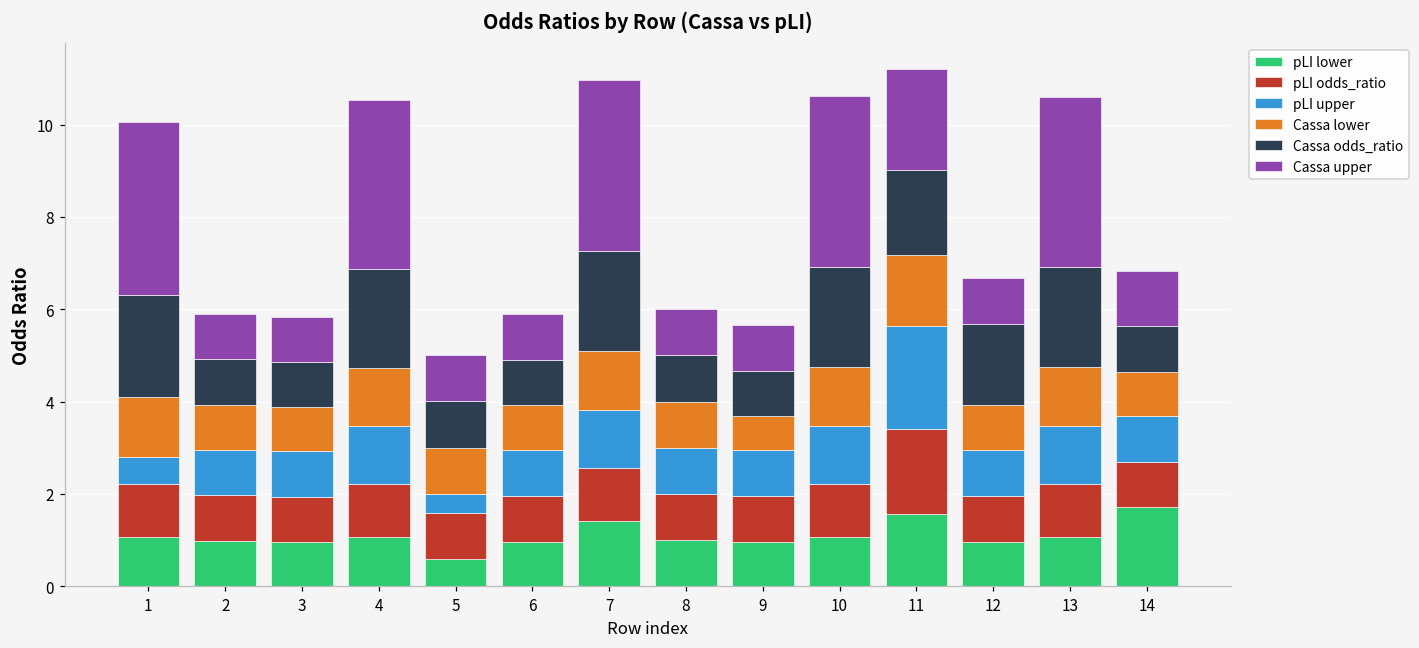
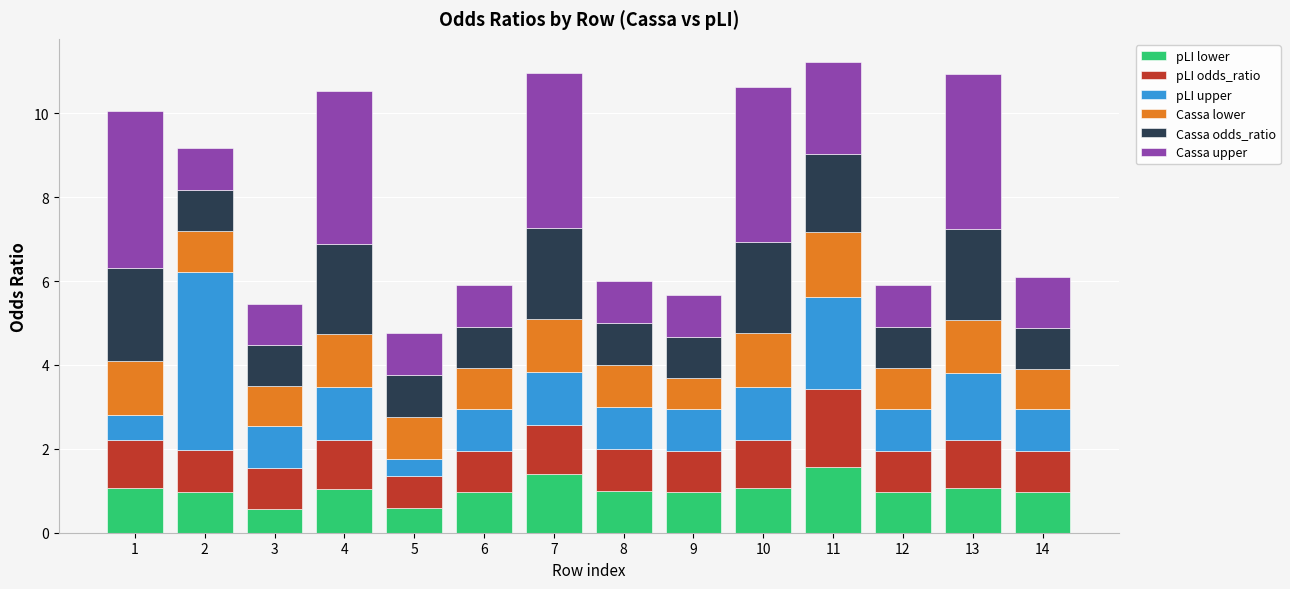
  {
    "pLI lower": {
      "1": 1.1,
      "2": 1.0,
-     "3": 1.0,
+     "3": 0.6,
      "4": 1.1,
      "5": 0.6,
      "6": 1.0,
      "7": 1.4,
      "8": 1.0,
      "9": 1.0,
      "10": 1.1,
      "11": 1.6,
      "12": 1.0,
      "13": 1.1,
-     "14": 1.7
+     "14": 1.0
    },
    "pLI odds_ratio": {
      "1": 1.2,
      "2": 1.0,
      "3": 1.0,
      "4": 1.2,
-     "5": 1.0,
+     "5": 0.8,
      "6": 1.0,
      "7": 1.2,
      "8": 1.0,
      "9": 1.0,
      "10": 1.2,
      "11": 1.9,
      "12": 1.0,
      "13": 1.2,
      "14": 1.0
    },
    "pLI upper": {
      "1": 0.6,
-     "2": 1.0,
+     "2": 4.2,
      "3": 1.0,
      "4": 1.3,
      "5": 0.4,
      "6": 1.0,
      "7": 1.3,
      "8": 1.0,
      "9": 1.0,
      "10": 1.3,
      "11": 2.2,
      "12": 1.0,
-     "13": 1.3,
+     "13": 1.6,
      "14": 1.0
    },
    "Cassa lower": {
      "1": 1.3,
      "2": 1.0,
      "3": 1.0,
      "4": 1.3,
      "5": 1.0,
      "6": 1.0,
      "7": 1.3,
      "8": 1.0,
      "9": 0.7,
      "10": 1.3,
      "11": 1.5,
      "12": 1.0,
      "13": 1.3,
      "14": 1.0
    },
    "Cassa odds_ratio": {
      "1": 2.2,
      "2": 1.0,
      "3": 1.0,
      "4": 2.2,
      "5": 1.0,
      "6": 1.0,
      "7": 2.2,
      "8": 1.0,
      "9": 1.0,
      "10": 2.2,
      "11": 1.8,
-     "12": 1.8,
+     "12": 1.0,
      "13": 2.2,
      "14": 1.0
    },
    "Cassa upper": {
      "1": 3.8,
      "2": 1.0,
      "3": 1.0,
      "4": 3.7,
      "5": 1.0,
      "6": 1.0,
      "7": 3.7,
      "8": 1.0,
      "9": 1.0,
      "10": 3.7,
      "11": 2.2,
      "12": 1.0,
      "13": 3.7,
      "14": 1.2
    }
  }
